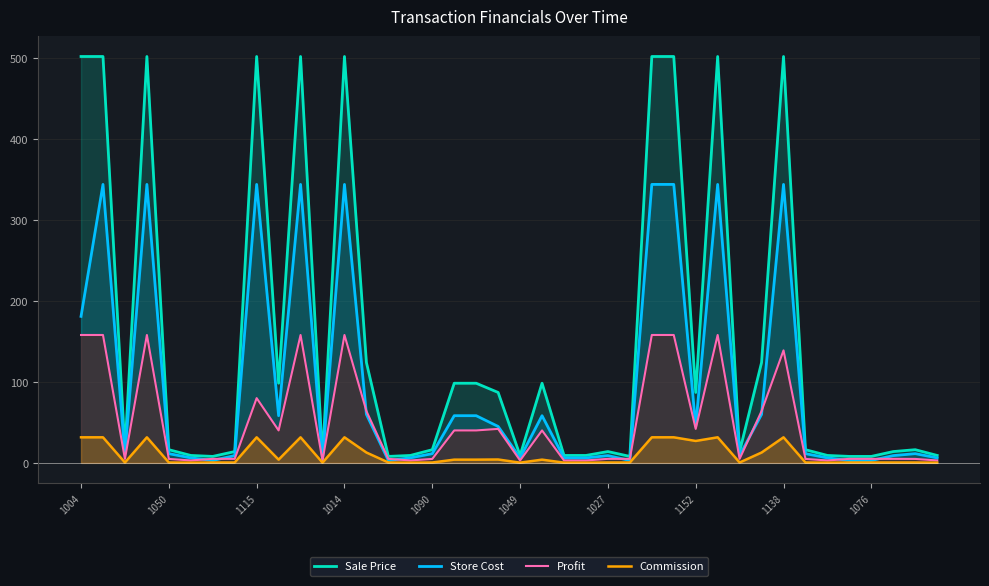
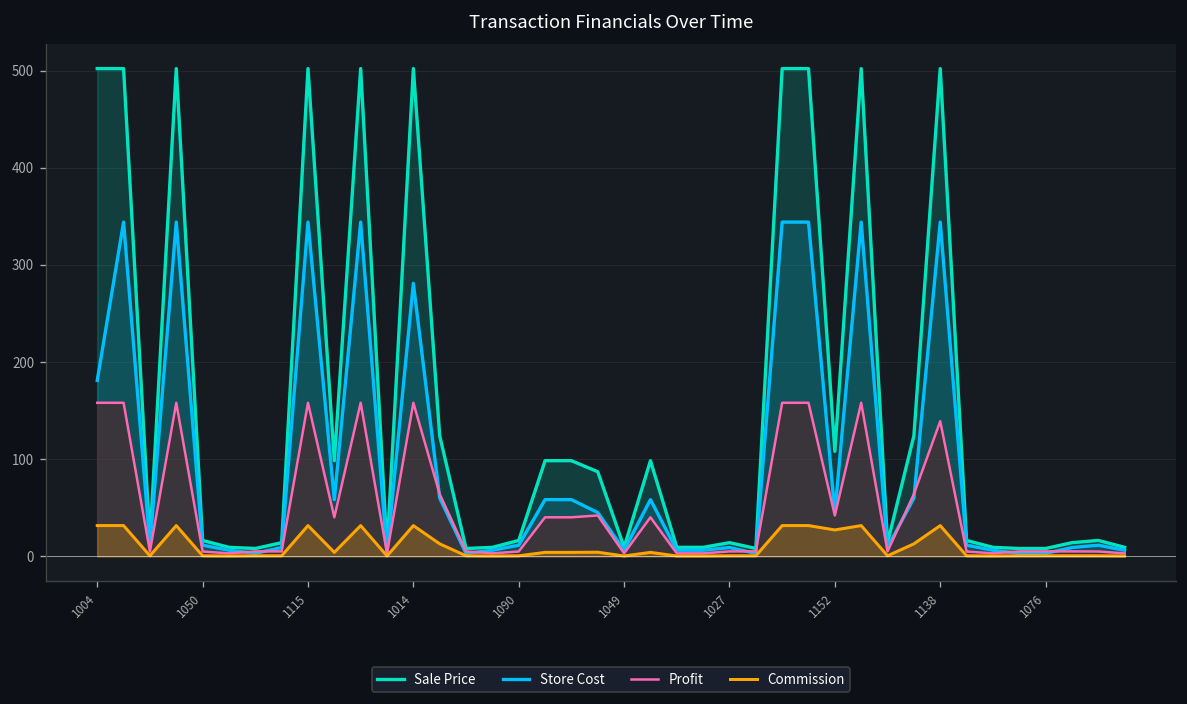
  {
    "Sale Price": {
      "1004": 500,
      "1050": 20,
      "1115": 500,
      "1014": 500,
      "1090": 20,
      "1027": 10,
-     "1152": 90,
+     "1152": 110,
      "1138": 500
    },
    "Store Cost": {
      "1004": 180,
      "1050": 10,
      "1115": 340,
-     "1014": 340,
+     "1014": 280,
      "1090": 10,
      "1027": 10,
      "1138": 340
    },
    "Profit": {
      "1004": 160,
      "1050": 0,
-     "1115": 80,
+     "1115": 160,
      "1014": 160,
      "1090": 0,
      "1027": 10,
      "1138": 140
    },
    "Commission": {
      "1004": 30,
      "1050": 0,
      "1115": 30,
      "1014": 30,
      "1090": 0,
      "1027": 0,
      "1152": 30,
      "1138": 30
    }
  }
